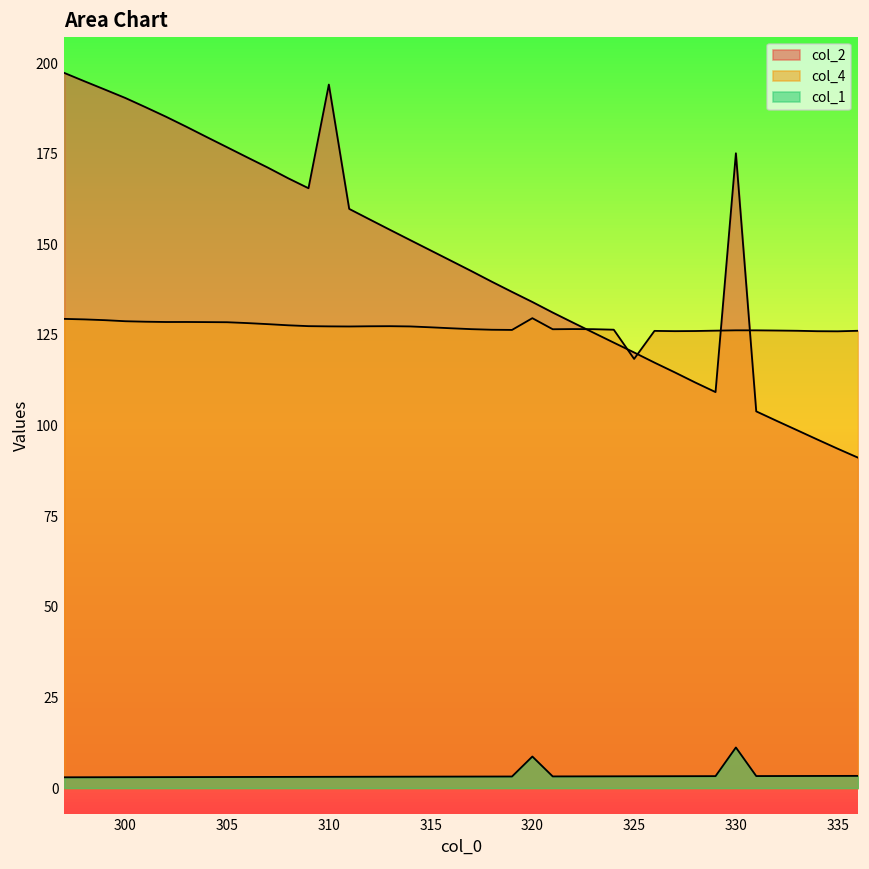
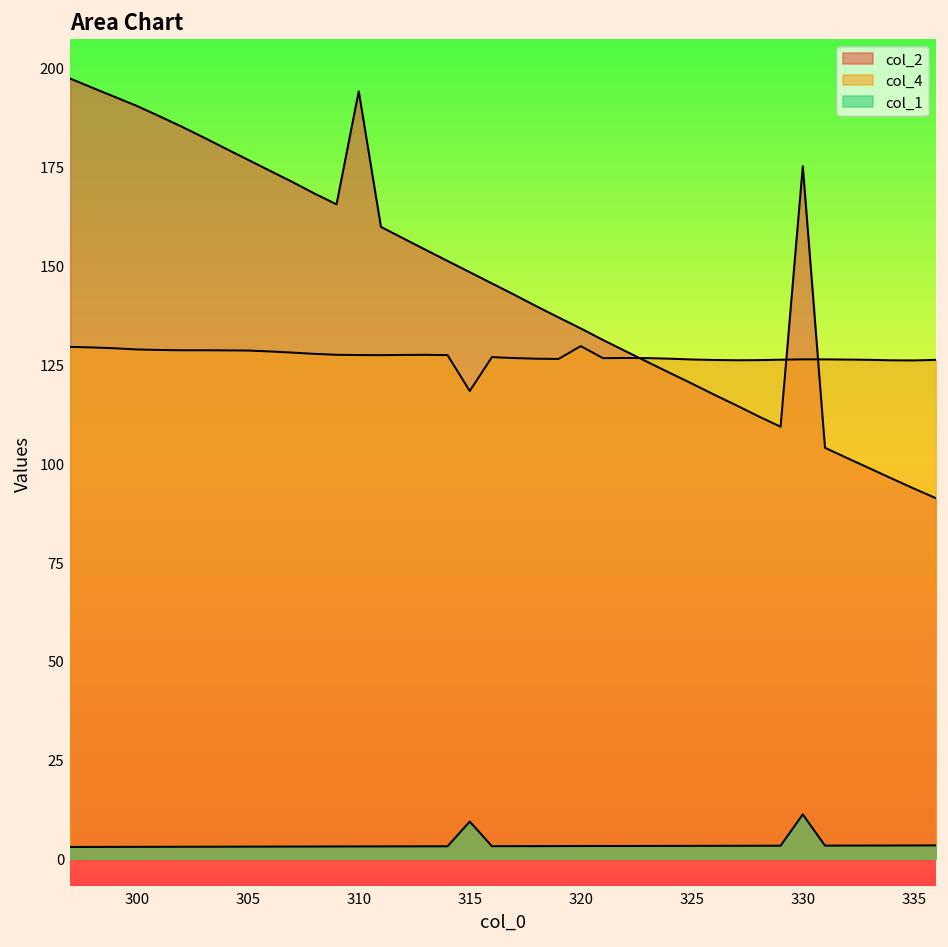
  {
    "col_2": {
      "300": 190,
      "305": 177,
      "310": 194,
      "315": 148,
      "320": 134,
      "325": 120,
      "330": 175,
      "335": 94
    },
    "col_4": {
      "300": 129,
      "305": 129,
      "310": 127,
-     "315": 127,
+     "315": 118,
      "320": 130,
-     "325": 118,
+     "325": 126,
      "330": 126,
      "335": 126
    },
    "col_1": {
      "300": 3,
      "305": 3,
      "310": 3,
-     "315": 3,
-     "320": 9,
+     "315": 9,
+     "320": 3,
      "325": 3,
      "330": 11,
      "335": 3
    }
  }
